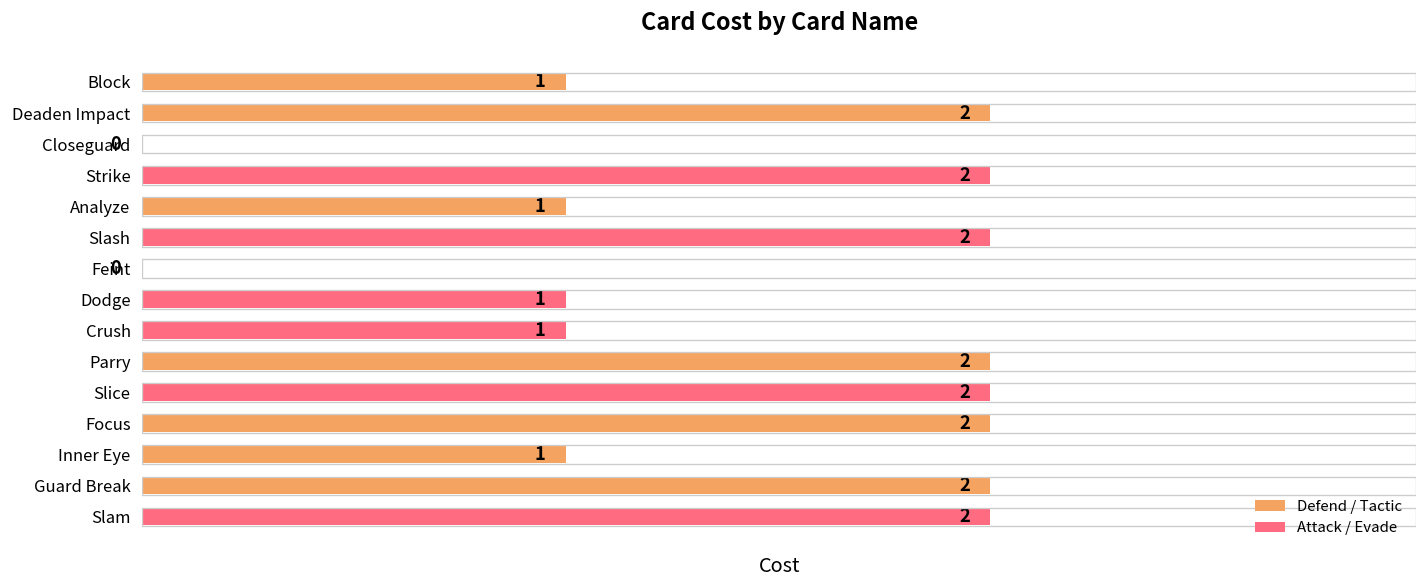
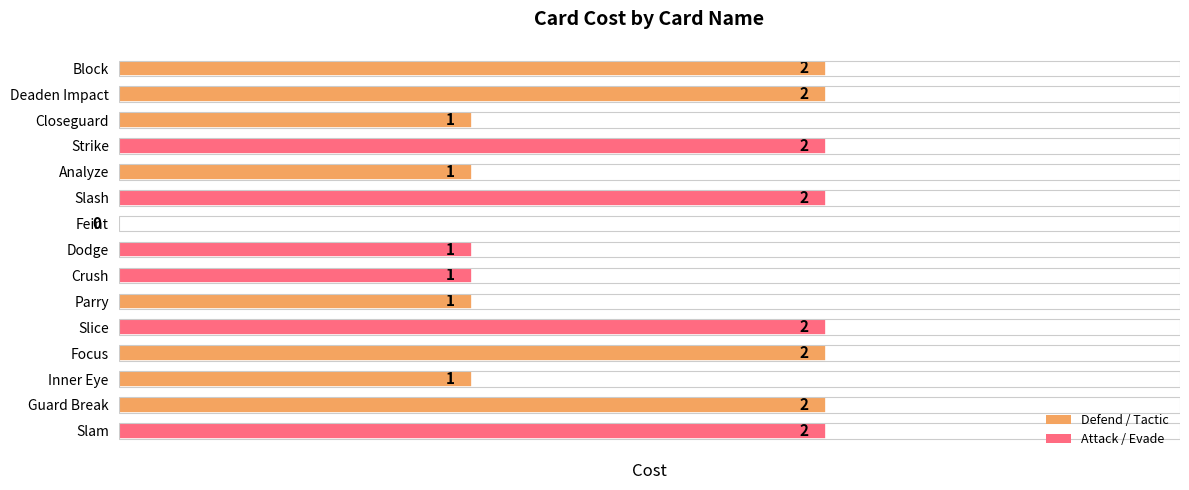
  {
-   "Block": 1,
+   "Block": 2,
    "Deaden Impact": 2,
-   "Closeguard": 0,
+   "Closeguard": 1,
    "Strike": 2,
    "Analyze": 1,
    "Slash": 2,
    "Feint": 0,
    "Dodge": 1,
    "Crush": 1,
-   "Parry": 2,
+   "Parry": 1,
    "Slice": 2,
    "Focus": 2,
    "Inner Eye": 1,
    "Guard Break": 2,
    "Slam": 2
  }
